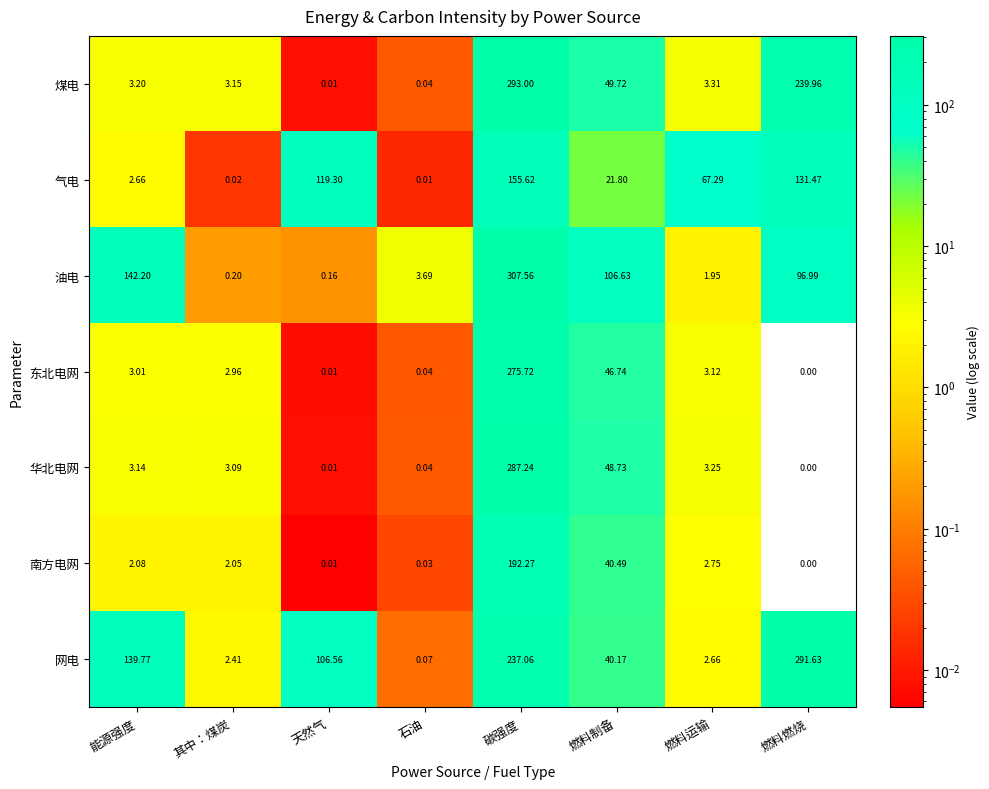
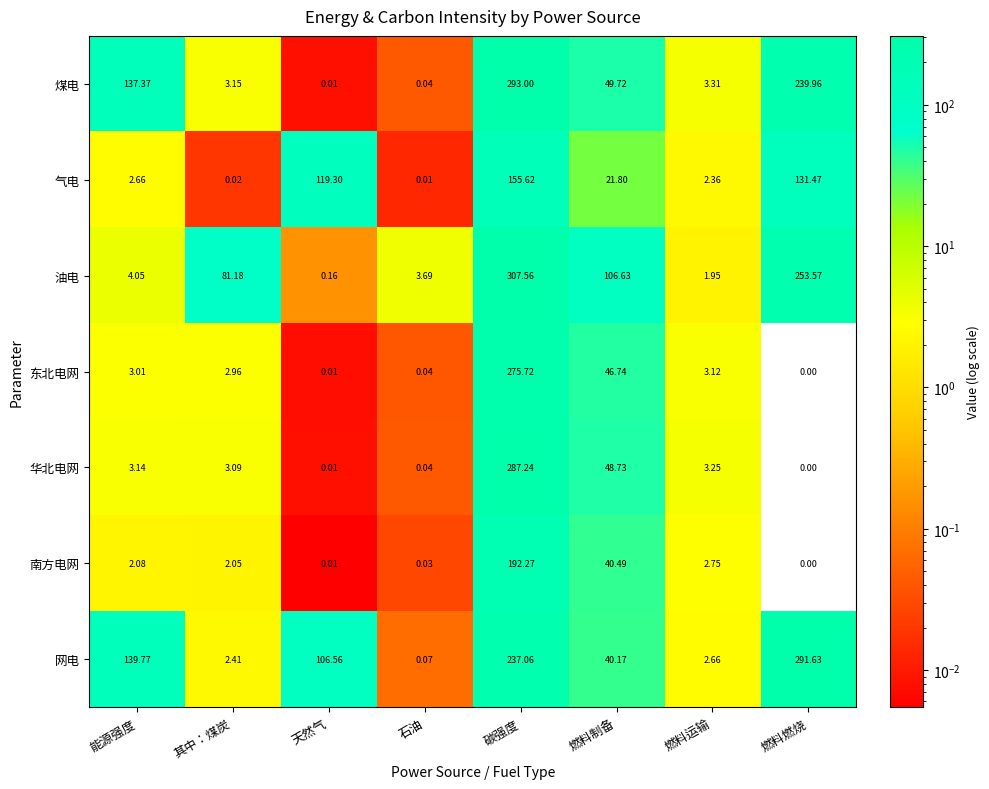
  {
    "煤电": {
-     "能源强度": 3.20,
+     "能源强度": 137.37,
      "其中：煤炭": 3.15,
      "天然气": 0.01,
      "石油": 0.04,
      "碳强度": 293.00,
      "燃料制备": 49.72,
      "燃料运输": 3.31,
      "燃料燃烧": 239.96
    },
    "气电": {
      "能源强度": 2.66,
      "其中：煤炭": 0.02,
      "天然气": 119.30,
      "石油": 0.01,
      "碳强度": 155.62,
      "燃料制备": 21.80,
-     "燃料运输": 67.29,
+     "燃料运输": 2.36,
      "燃料燃烧": 131.47
    },
    "油电": {
-     "能源强度": 142.20,
-     "其中：煤炭": 0.20,
+     "能源强度": 4.05,
+     "其中：煤炭": 81.18,
      "天然气": 0.16,
      "石油": 3.69,
      "碳强度": 307.56,
      "燃料制备": 106.63,
      "燃料运输": 1.95,
-     "燃料燃烧": 96.99
+     "燃料燃烧": 253.57
    },
    "东北电网": {
      "能源强度": 3.01,
      "其中：煤炭": 2.96,
      "天然气": 0.01,
      "石油": 0.04,
      "碳强度": 275.72,
      "燃料制备": 46.74,
      "燃料运输": 3.12,
      "燃料燃烧": 0.00
    },
    "华北电网": {
      "能源强度": 3.14,
      "其中：煤炭": 3.09,
      "天然气": 0.01,
      "石油": 0.04,
      "碳强度": 287.24,
      "燃料制备": 48.73,
      "燃料运输": 3.25,
      "燃料燃烧": 0.00
    },
    "南方电网": {
      "能源强度": 2.08,
      "其中：煤炭": 2.05,
      "天然气": 0.01,
      "石油": 0.03,
      "碳强度": 192.27,
      "燃料制备": 40.49,
      "燃料运输": 2.75,
      "燃料燃烧": 0.00
    },
    "网电": {
      "能源强度": 139.77,
      "其中：煤炭": 2.41,
      "天然气": 106.56,
      "石油": 0.07,
      "碳强度": 237.06,
      "燃料制备": 40.17,
      "燃料运输": 2.66,
      "燃料燃烧": 291.63
    }
  }
